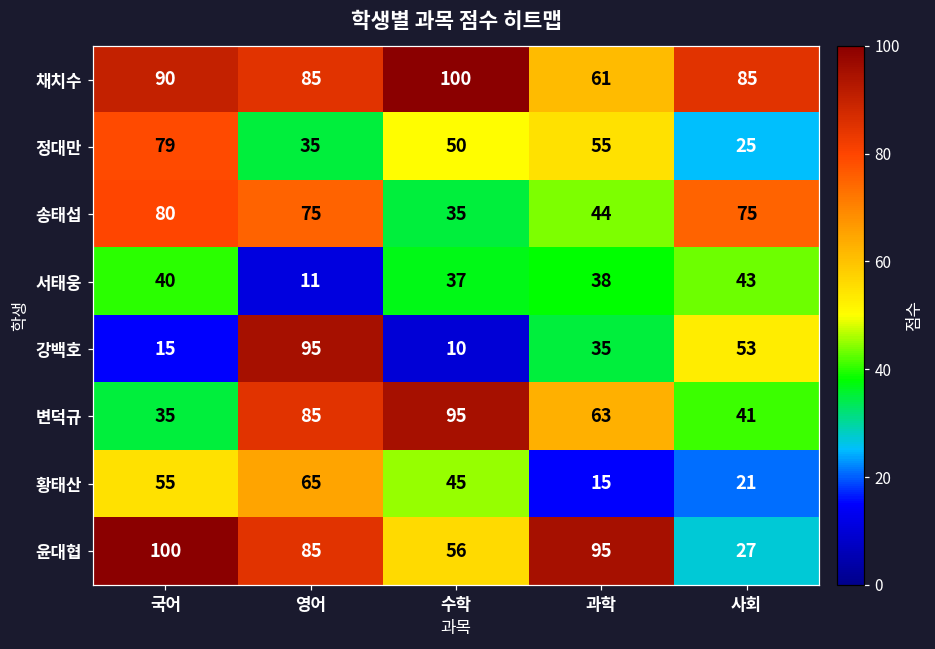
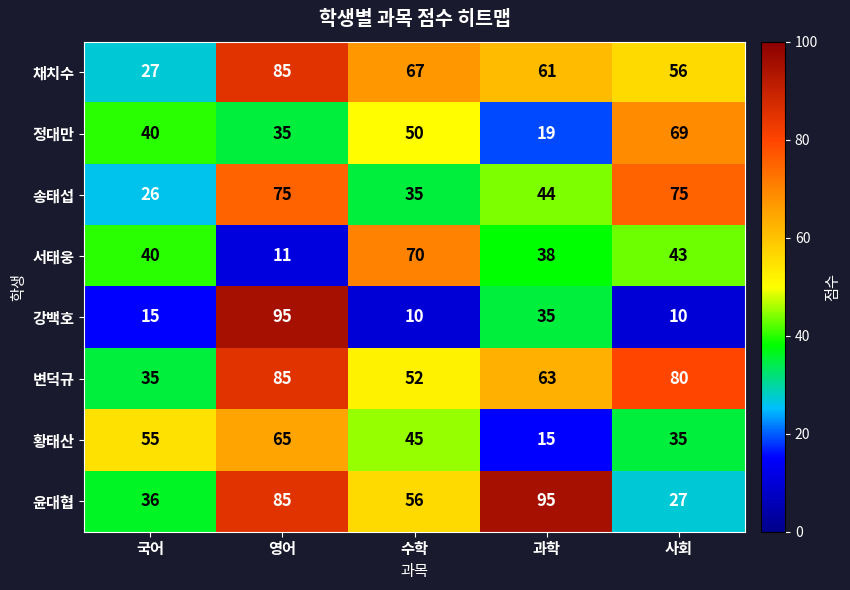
  {
    "채치수": {
-     "국어": 90,
+     "국어": 27,
      "영어": 85,
-     "수학": 100,
+     "수학": 67,
      "과학": 61,
-     "사회": 85
+     "사회": 56
    },
    "정대만": {
-     "국어": 79,
+     "국어": 40,
      "영어": 35,
      "수학": 50,
-     "과학": 55,
-     "사회": 25
+     "과학": 19,
+     "사회": 69
    },
    "송태섭": {
-     "국어": 80,
+     "국어": 26,
      "영어": 75,
      "수학": 35,
      "과학": 44,
      "사회": 75
    },
    "서태웅": {
      "국어": 40,
      "영어": 11,
-     "수학": 37,
+     "수학": 70,
      "과학": 38,
      "사회": 43
    },
    "강백호": {
      "국어": 15,
      "영어": 95,
      "수학": 10,
      "과학": 35,
-     "사회": 53
+     "사회": 10
    },
    "변덕규": {
      "국어": 35,
      "영어": 85,
-     "수학": 95,
+     "수학": 52,
      "과학": 63,
-     "사회": 41
+     "사회": 80
    },
    "황태산": {
      "국어": 55,
      "영어": 65,
      "수학": 45,
      "과학": 15,
-     "사회": 21
+     "사회": 35
    },
    "윤대협": {
-     "국어": 100,
+     "국어": 36,
      "영어": 85,
      "수학": 56,
      "과학": 95,
      "사회": 27
    }
  }
